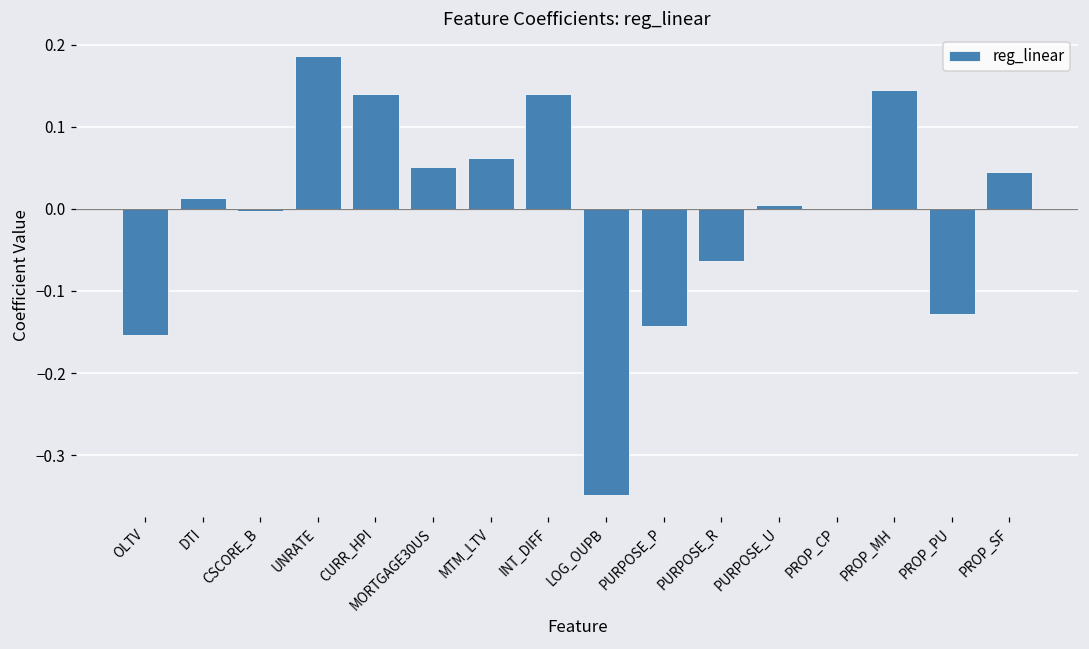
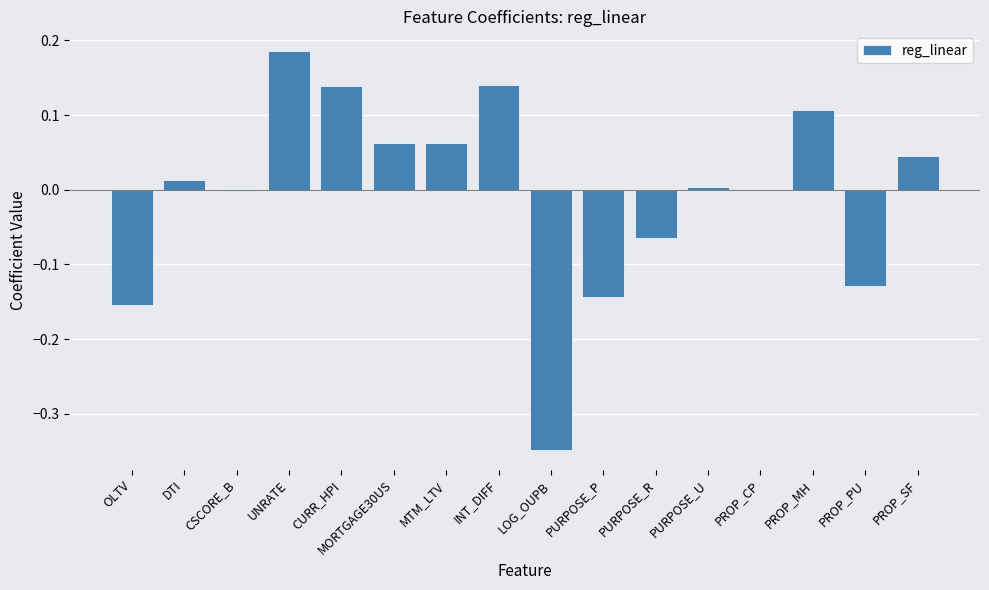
  {
    "OLTV": -0.15,
    "DTI": 0.01,
    "UNRATE": 0.19,
    "CURR_HPI": 0.14,
-   "MORTGAGE30US": 0.05,
+   "MORTGAGE30US": 0.06,
    "MTM_LTV": 0.06,
    "INT_DIFF": 0.14,
    "LOG_OUPB": -0.35,
    "PURPOSE_P": -0.14,
    "PURPOSE_R": -0.06,
    "PURPOSE_U": 0.00,
    "PROP_CP": 0.00,
-   "PROP_MH": 0.14,
+   "PROP_MH": 0.11,
    "PROP_PU": -0.13,
    "PROP_SF": 0.04
  }
